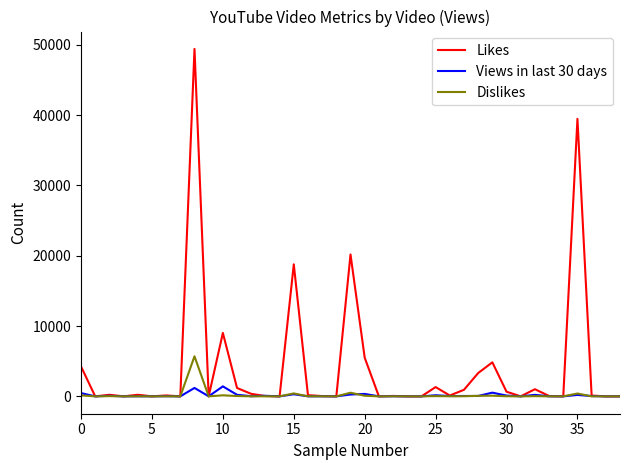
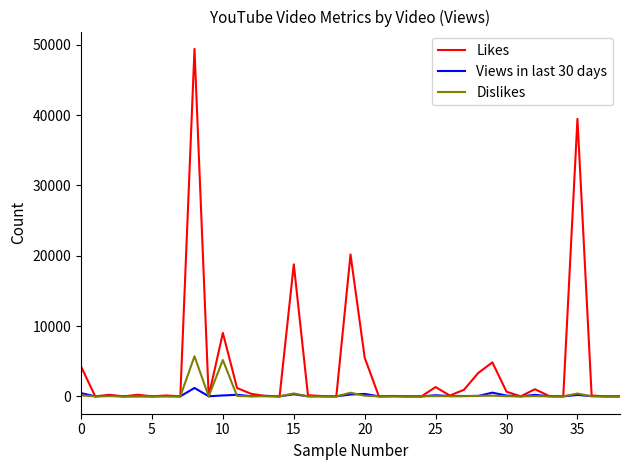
  {
    "Likes": {
      "0": 4000,
      "10": 9000,
      "15": 19000,
      "20": 5000,
      "25": 1000,
      "30": 1000,
      "35": 39000
    },
    "Views in last 30 days": {
-     "10": 1000
+     "10": 0
    },
    "Dislikes": {
-     "10": 0
+     "10": 5000
    }
  }
